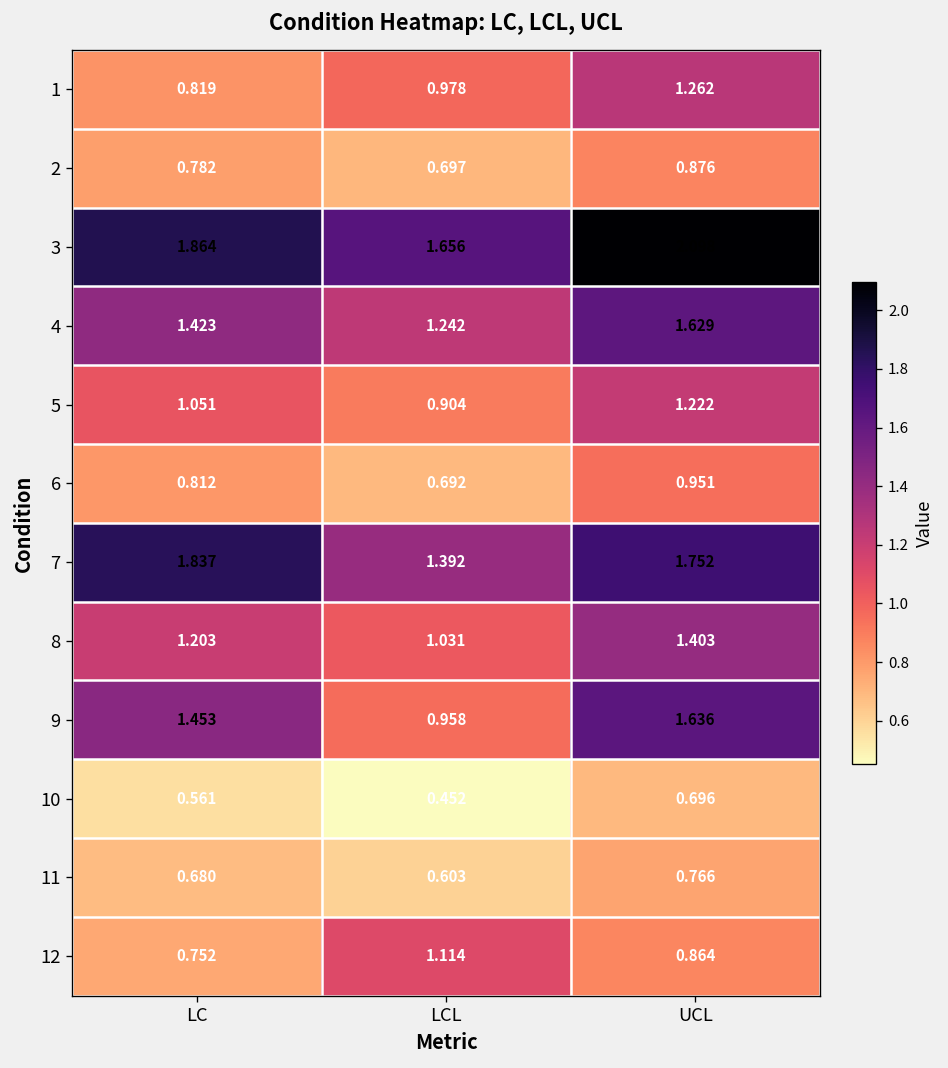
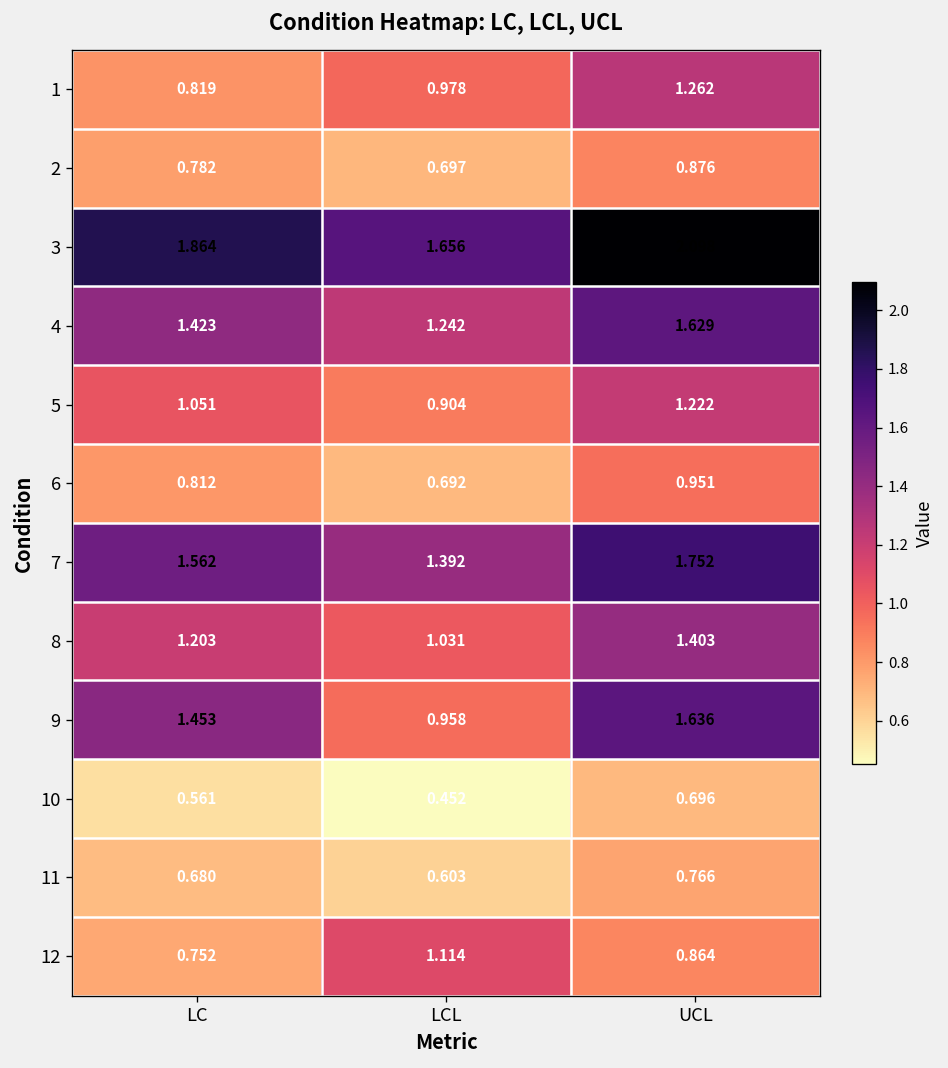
  {
    "1": {
      "LC": 0.819,
      "LCL": 0.978,
      "UCL": 1.262
    },
    "2": {
      "LC": 0.782,
      "LCL": 0.697,
      "UCL": 0.876
    },
    "3": {
      "LC": 1.864,
      "LCL": 1.656
    },
    "4": {
      "LC": 1.423,
      "LCL": 1.242,
      "UCL": 1.629
    },
    "5": {
      "LC": 1.051,
      "LCL": 0.904,
      "UCL": 1.222
    },
    "6": {
      "LC": 0.812,
      "LCL": 0.692,
      "UCL": 0.951
    },
    "7": {
-     "LC": 1.837,
+     "LC": 1.562,
      "LCL": 1.392,
      "UCL": 1.752
    },
    "8": {
      "LC": 1.203,
      "LCL": 1.031,
      "UCL": 1.403
    },
    "9": {
      "LC": 1.453,
      "LCL": 0.958,
      "UCL": 1.636
    },
    "10": {
      "LC": 0.561,
      "LCL": 0.452,
      "UCL": 0.696
    },
    "11": {
      "LC": 0.680,
      "LCL": 0.603,
      "UCL": 0.766
    },
    "12": {
      "LC": 0.752,
      "LCL": 1.114,
      "UCL": 0.864
    }
  }
